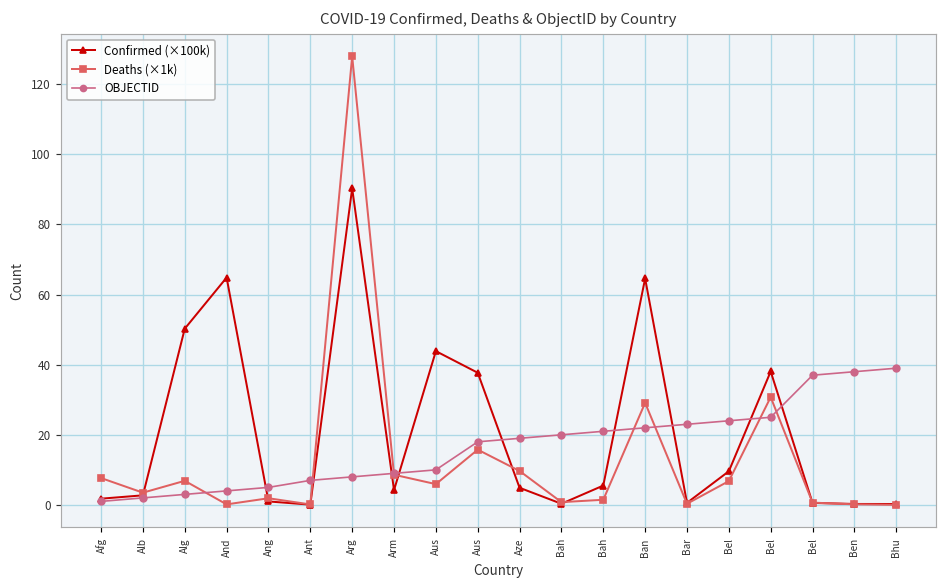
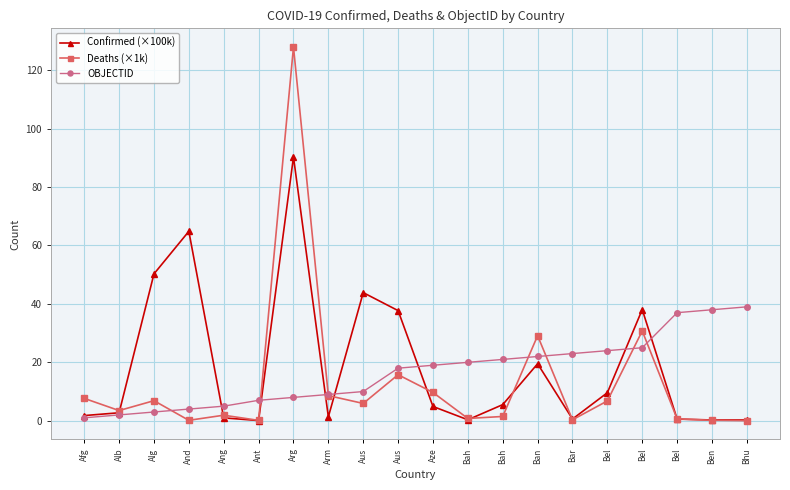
  {
    "Confirmed (×100k)": {
      "Alg": 50,
      "And": 65,
      "Ang": 1,
      "Arg": 90,
-     "Arm": 4,
+     "Arm": 1,
      "Aze": 5,
-     "Ban": 65
+     "Ban": 20
    }
  }
